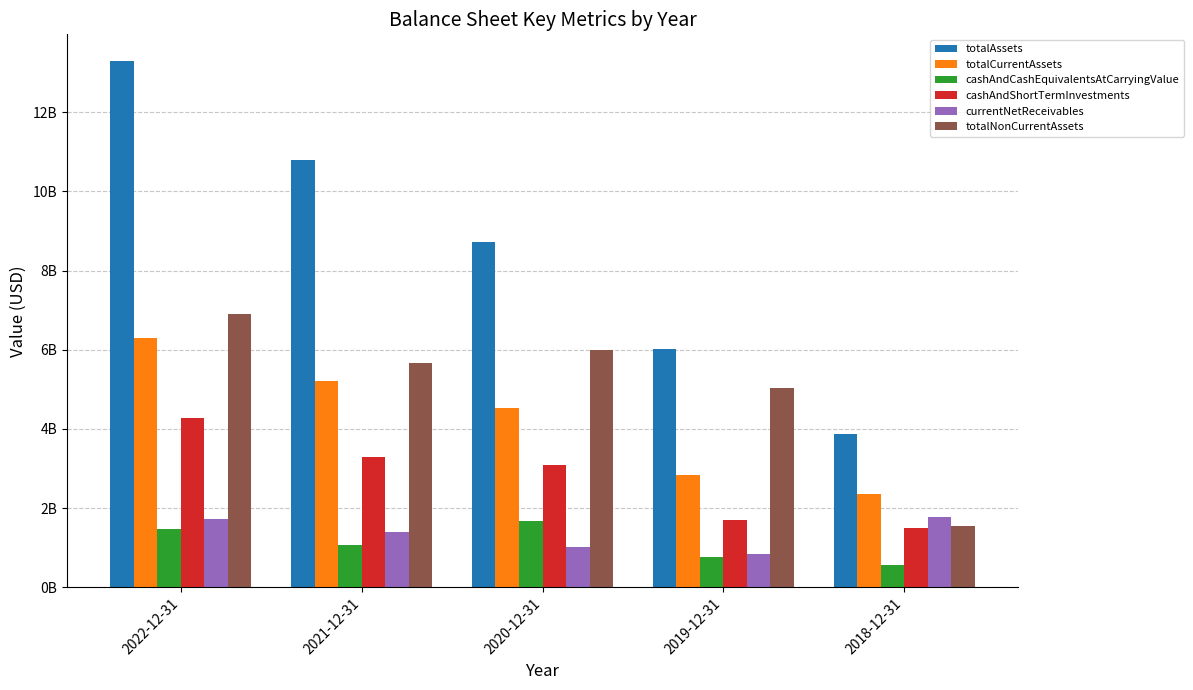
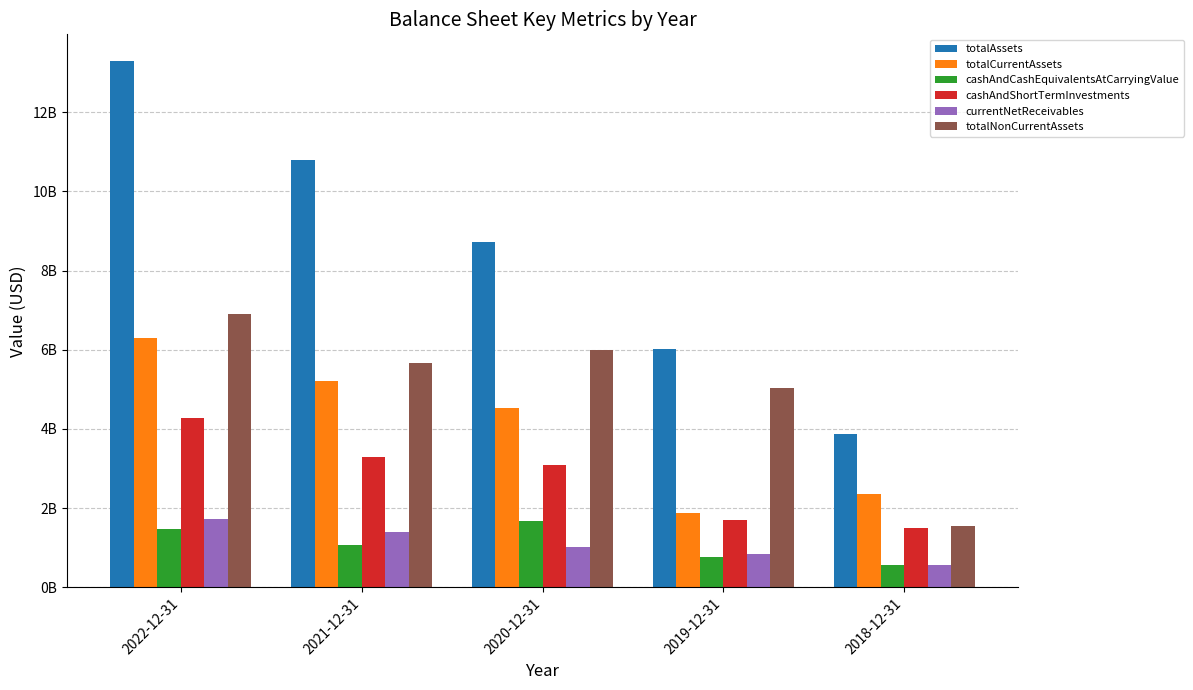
  {
    "totalAssets": {
      "2022-12-31": 13300000000,
      "2021-12-31": 10800000000,
      "2020-12-31": 8700000000,
      "2019-12-31": 6000000000,
      "2018-12-31": 3900000000
    },
    "totalCurrentAssets": {
      "2022-12-31": 6300000000,
      "2021-12-31": 5200000000,
      "2020-12-31": 4500000000,
-     "2019-12-31": 2800000000,
+     "2019-12-31": 1900000000,
      "2018-12-31": 2300000000
    },
    "cashAndCashEquivalentsAtCarryingValue": {
      "2022-12-31": 1500000000,
      "2021-12-31": 1100000000,
      "2020-12-31": 1700000000,
      "2019-12-31": 800000000,
      "2018-12-31": 600000000
    },
    "cashAndShortTermInvestments": {
      "2022-12-31": 4300000000,
      "2021-12-31": 3300000000,
      "2020-12-31": 3100000000,
      "2019-12-31": 1700000000,
      "2018-12-31": 1500000000
    },
    "currentNetReceivables": {
      "2022-12-31": 1700000000,
      "2021-12-31": 1400000000,
      "2020-12-31": 1000000000,
      "2019-12-31": 800000000,
-     "2018-12-31": 1800000000
+     "2018-12-31": 600000000
    },
    "totalNonCurrentAssets": {
      "2022-12-31": 6900000000,
      "2021-12-31": 5700000000,
      "2020-12-31": 6000000000,
      "2019-12-31": 5000000000,
      "2018-12-31": 1500000000
    }
  }
